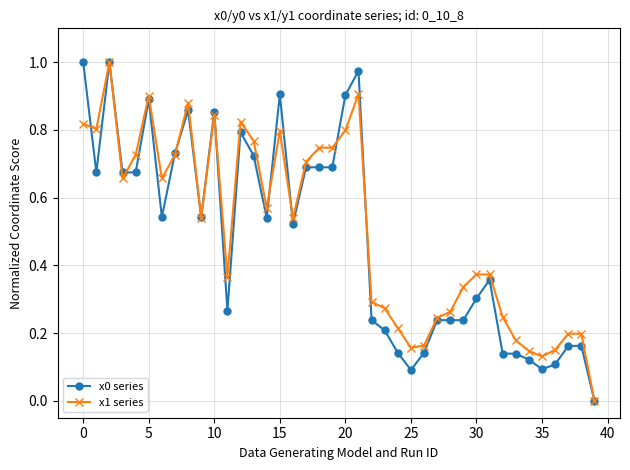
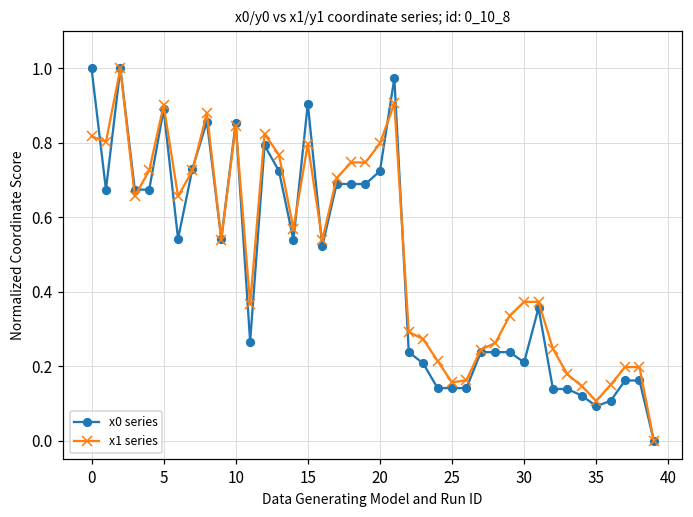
  {
    "x0 series": {
      "0": 1.00,
      "5": 0.89,
      "10": 0.85,
      "15": 0.91,
-     "20": 0.90,
-     "25": 0.09,
-     "30": 0.30,
+     "20": 0.72,
+     "25": 0.14,
+     "30": 0.21,
      "35": 0.09
    },
    "x1 series": {
      "0": 0.82,
      "5": 0.90,
      "10": 0.84,
      "15": 0.80,
      "20": 0.80,
      "25": 0.16,
      "30": 0.37,
-     "35": 0.13
+     "35": 0.11
    }
  }
